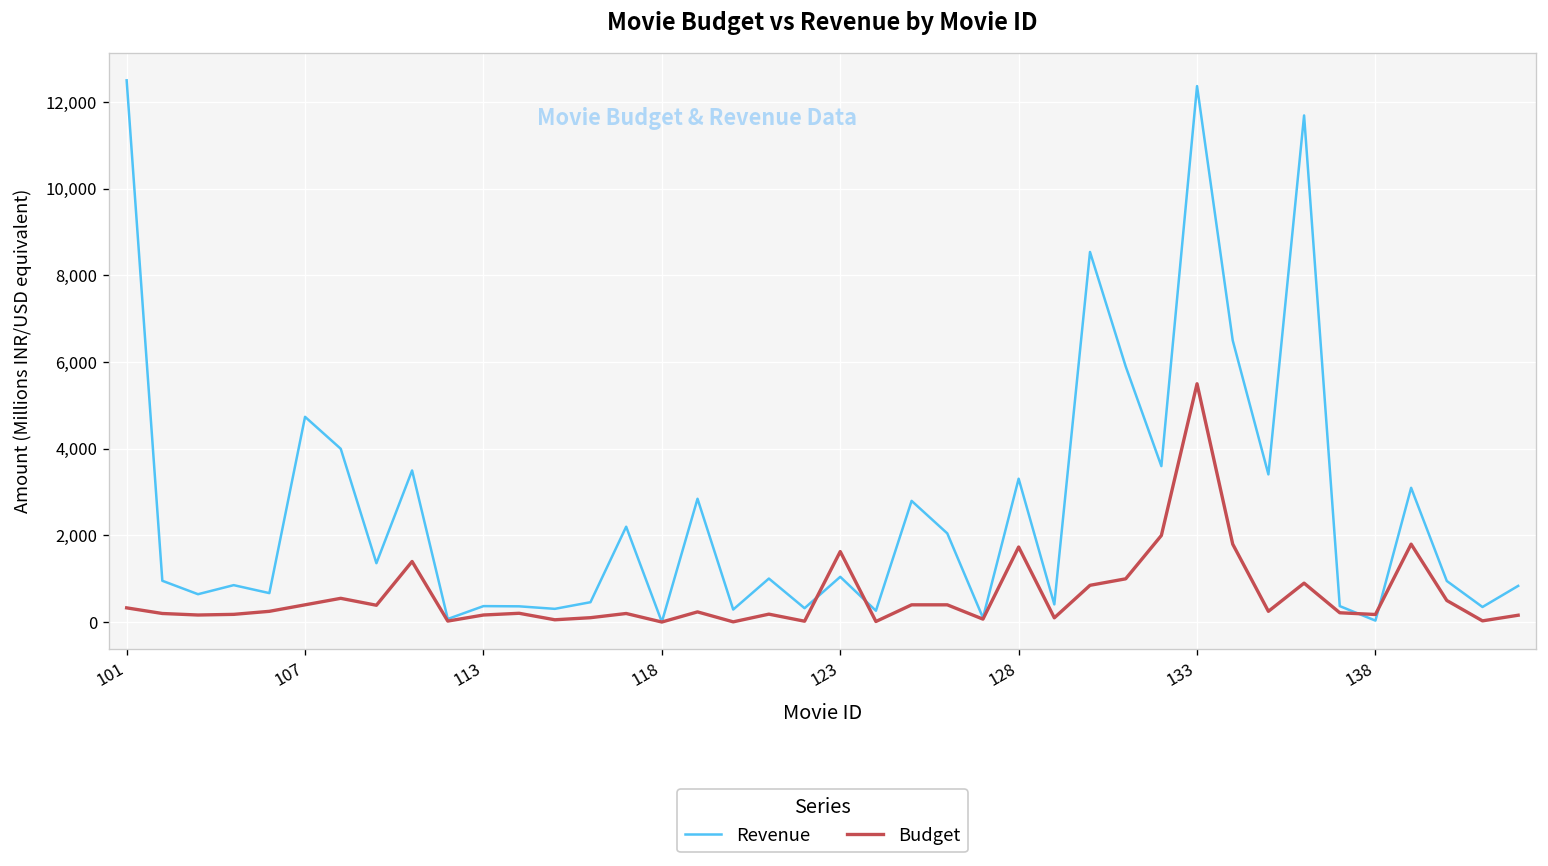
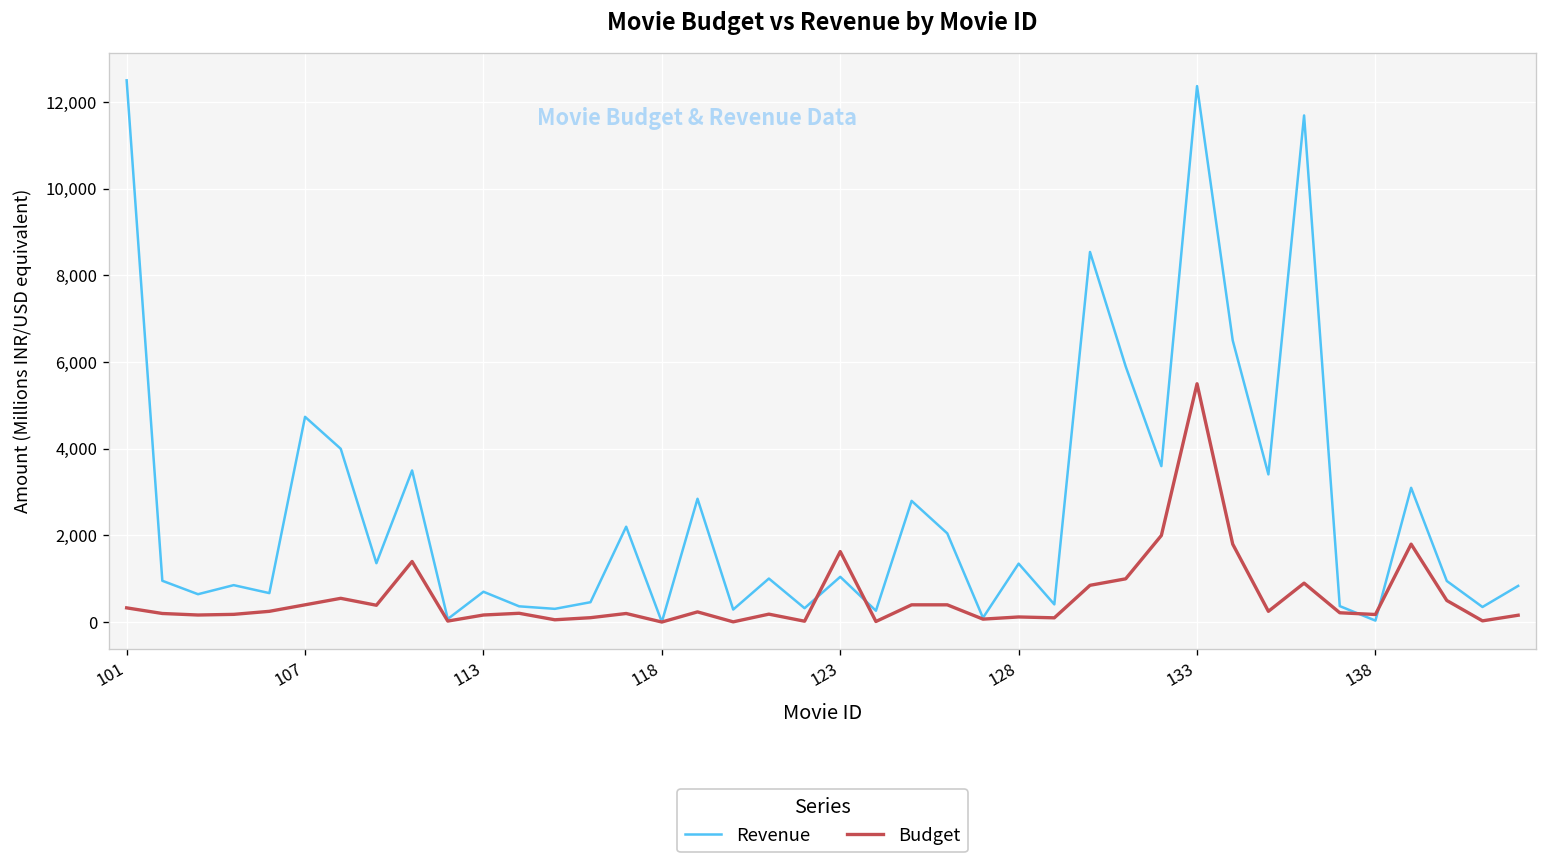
  {
    "Revenue": {
      "101": "12,500",
      "107": "4,700",
-     "113": "400",
+     "113": "700",
      "123": "1,000",
-     "128": "3,300",
+     "128": "1,400",
      "133": "12,400",
      "138": "0"
    },
    "Budget": {
      "101": "300",
      "107": "400",
      "113": "200",
      "123": "1,600",
-     "128": "1,700",
+     "128": "100",
      "133": "5,500",
      "138": "200"
    }
  }
